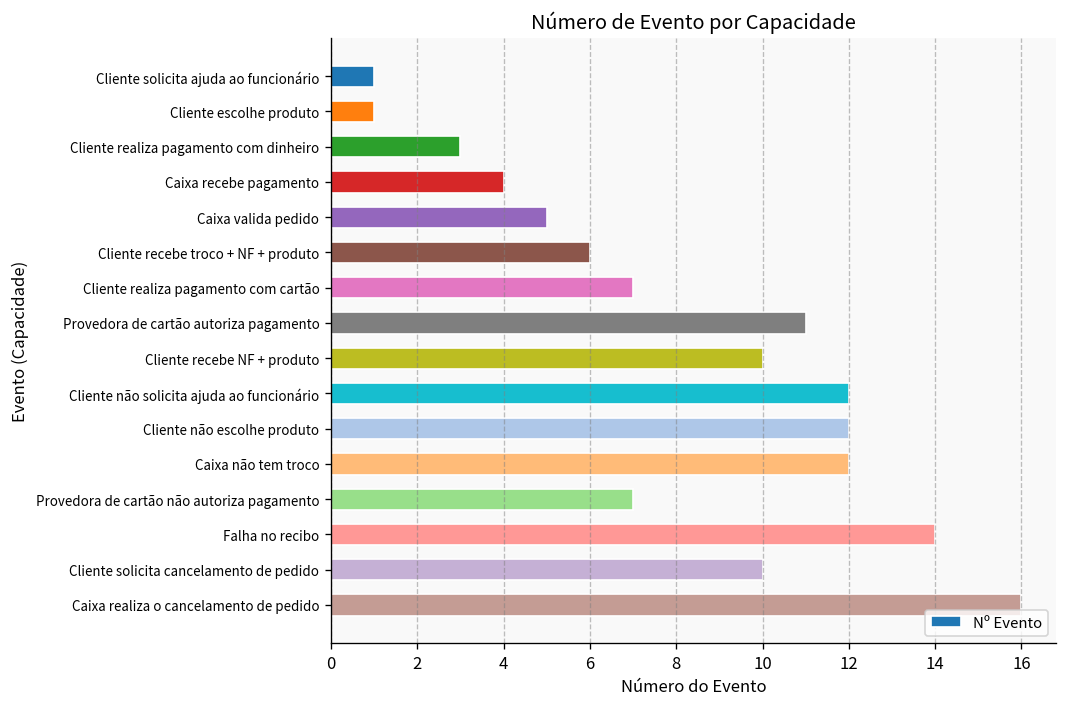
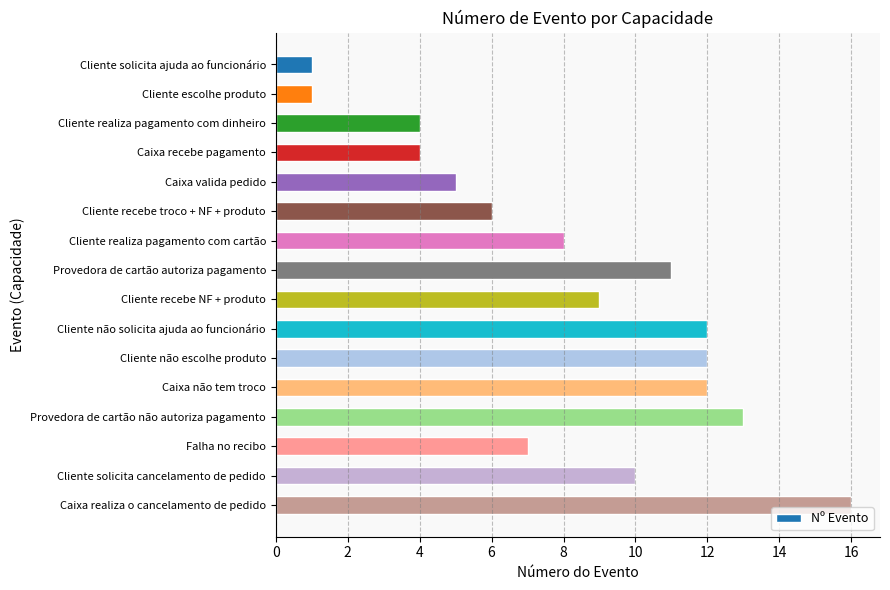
  {
    "Cliente solicita ajuda ao funcionário": 1,
    "Cliente escolhe produto": 1,
-   "Cliente realiza pagamento com dinheiro": 3,
+   "Cliente realiza pagamento com dinheiro": 4,
    "Caixa recebe pagamento": 4,
    "Caixa valida pedido": 5,
    "Cliente recebe troco + NF + produto": 6,
-   "Cliente realiza pagamento com cartão": 7,
+   "Cliente realiza pagamento com cartão": 8,
    "Provedora de cartão autoriza pagamento": 11,
-   "Cliente recebe NF + produto": 10,
+   "Cliente recebe NF + produto": 9,
    "Cliente não solicita ajuda ao funcionário": 12,
    "Cliente não escolhe produto": 12,
    "Caixa não tem troco": 12,
-   "Provedora de cartão não autoriza pagamento": 7,
-   "Falha no recibo": 14,
+   "Provedora de cartão não autoriza pagamento": 13,
+   "Falha no recibo": 7,
    "Cliente solicita cancelamento de pedido": 10,
    "Caixa realiza o cancelamento de pedido": 16
  }
